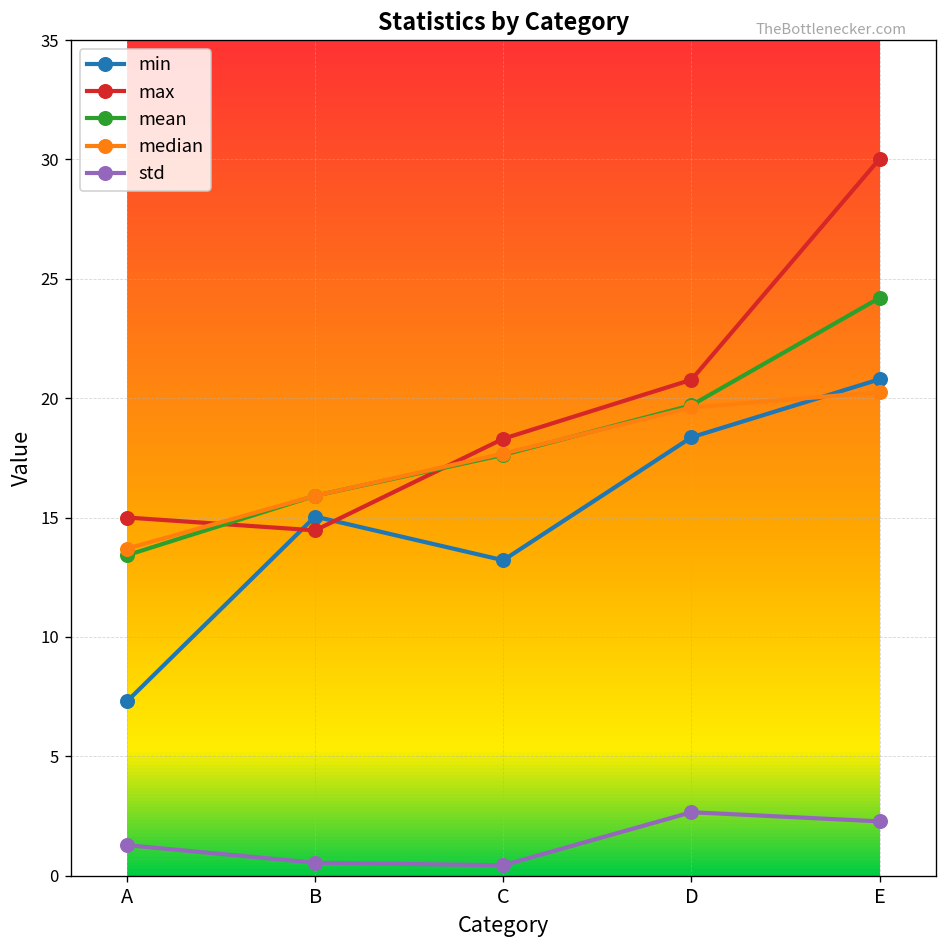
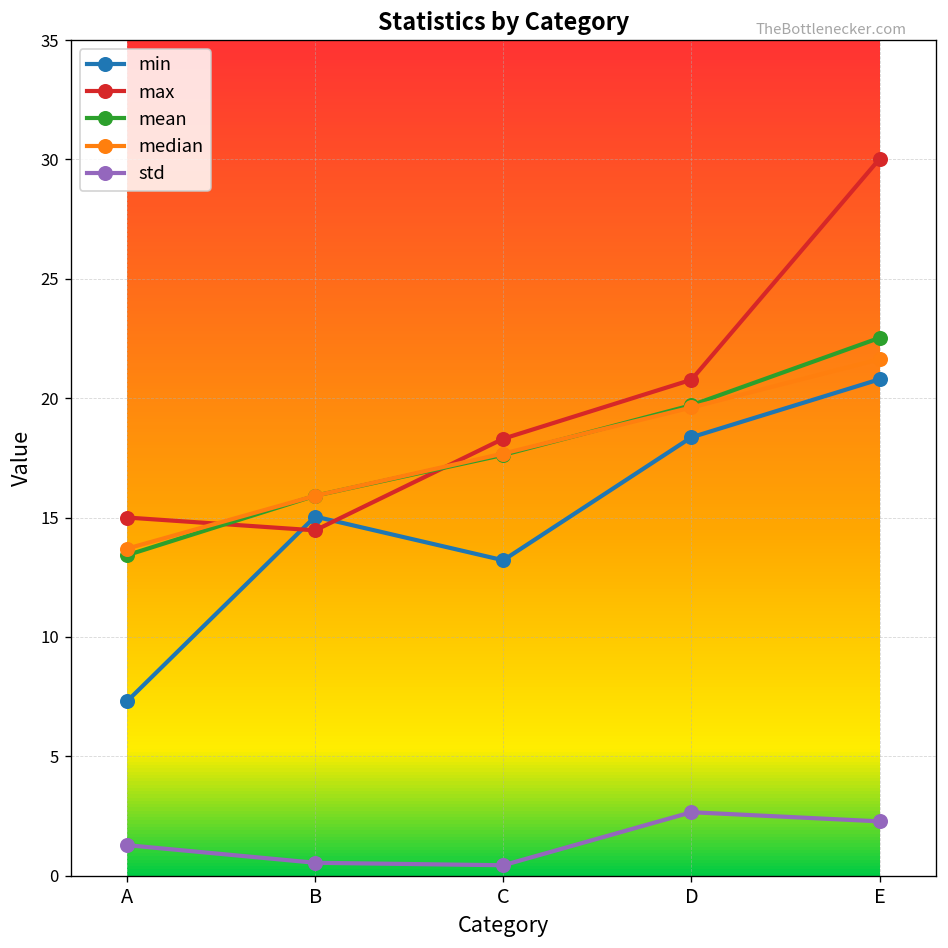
  {
    "min": {
      "A": 7.3,
      "B": 15.0,
      "C": 13.2,
      "D": 18.4,
      "E": 20.8
    },
    "max": {
      "A": 15.0,
      "B": 14.5,
      "C": 18.3,
      "D": 20.8,
      "E": 30.0
    },
    "mean": {
      "A": 13.4,
-     "E": 24.2
+     "E": 22.5
    },
    "median": {
      "A": 13.7,
-     "E": 20.2
+     "E": 21.6
    },
    "std": {
      "A": 1.3,
      "B": 0.5,
      "C": 0.4,
      "D": 2.7,
      "E": 2.3
    }
  }
